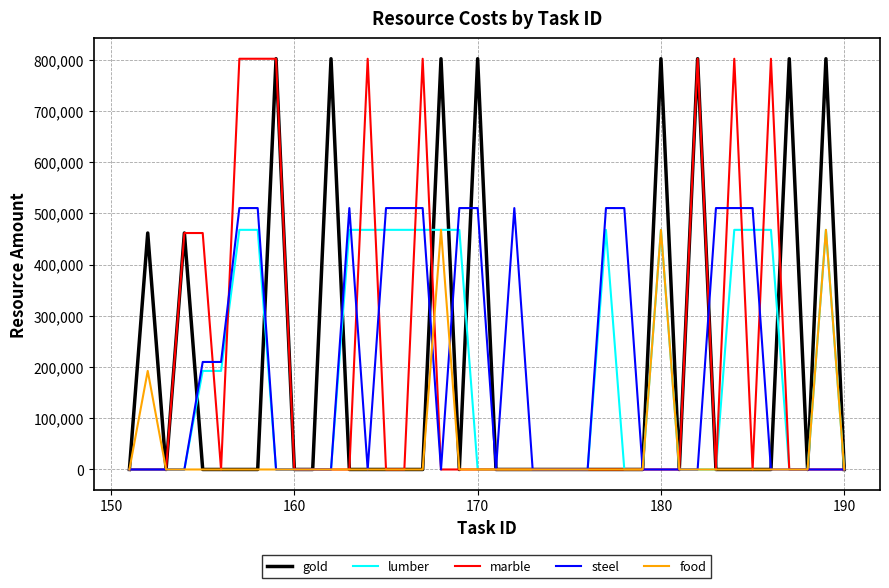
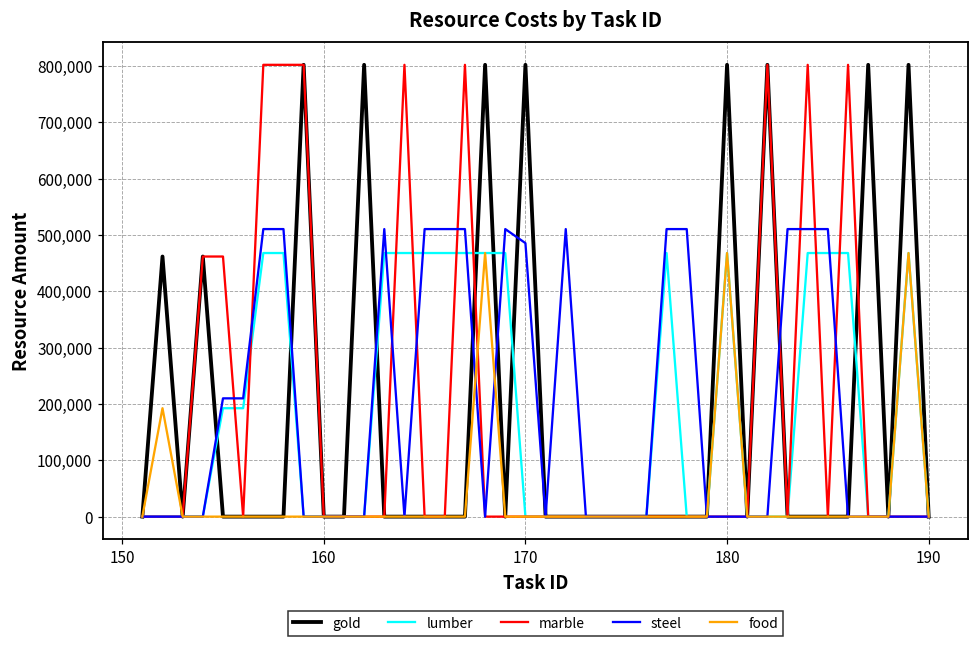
  {
    "gold": {
      "170": "800,000",
      "180": "800,000"
    },
    "steel": {
-     "170": "510,000"
+     "170": "490,000"
    }
  }
